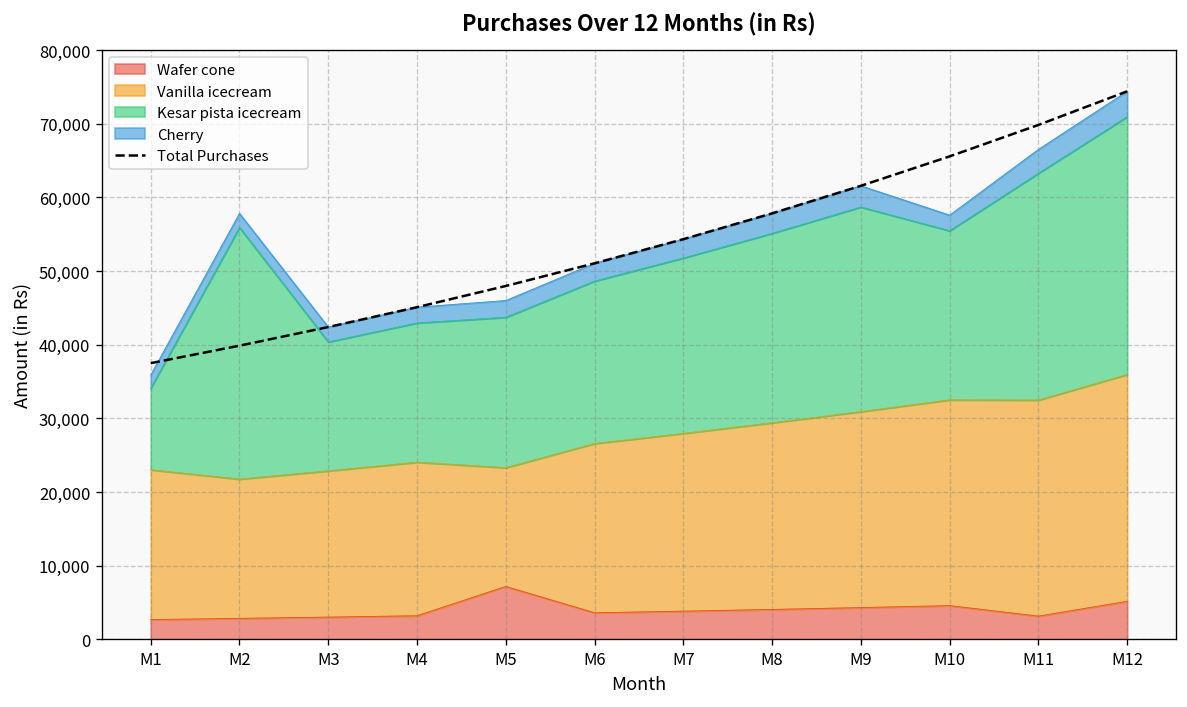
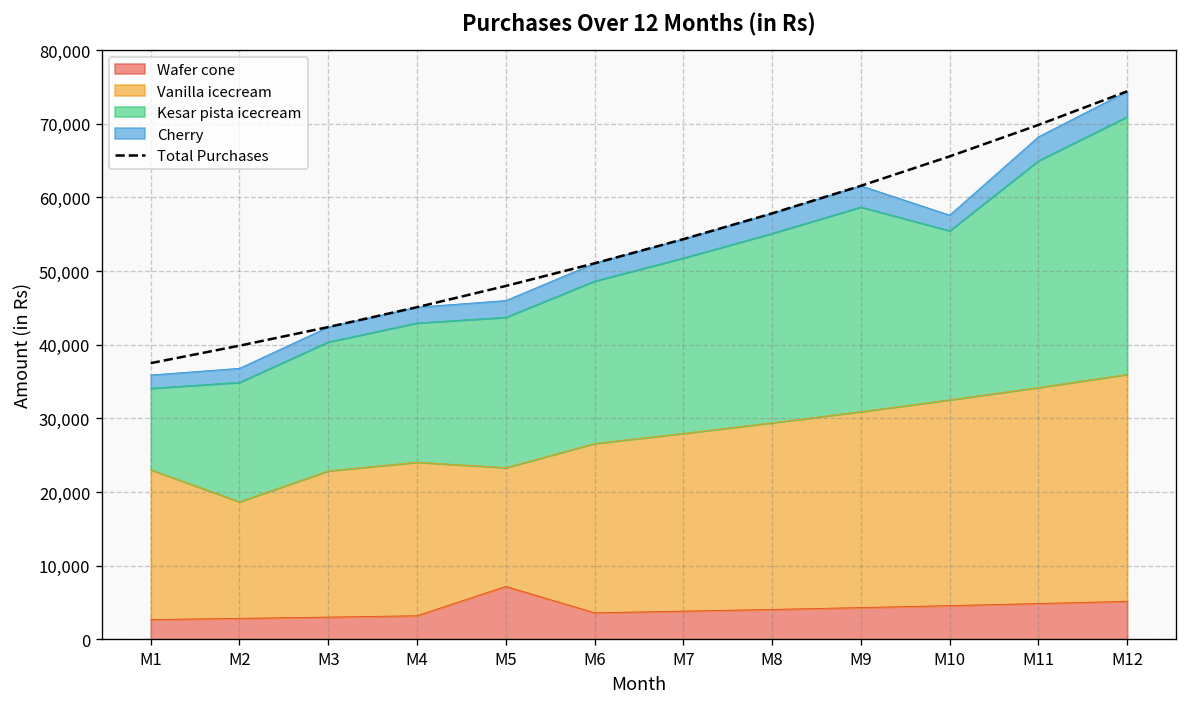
  {
    "Wafer cone": {
      "M1": "3,000",
      "M2": "3,000",
      "M3": "3,000",
      "M4": "3,000",
      "M5": "7,000",
      "M6": "4,000",
      "M7": "4,000",
      "M8": "4,000",
      "M9": "4,000",
      "M10": "5,000",
-     "M11": "3,000",
+     "M11": "5,000",
      "M12": "5,000"
    },
    "Vanilla icecream": {
      "M1": "20,000",
-     "M2": "19,000",
+     "M2": "16,000",
      "M3": "20,000",
      "M4": "21,000",
      "M5": "16,000",
      "M6": "23,000",
      "M7": "24,000",
      "M8": "25,000",
      "M9": "27,000",
      "M10": "28,000",
      "M11": "29,000",
      "M12": "31,000"
    },
    "Kesar pista icecream": {
      "M1": "11,000",
-     "M2": "34,000",
+     "M2": "16,000",
      "M3": "17,000",
      "M4": "19,000",
      "M5": "20,000",
      "M6": "22,000",
      "M7": "24,000",
      "M8": "26,000",
      "M9": "28,000",
      "M10": "23,000",
      "M11": "31,000",
      "M12": "35,000"
    },
    "Cherry": {
      "M1": "2,000",
      "M2": "2,000",
      "M5": "2,000",
      "M10": "2,000",
      "M11": "3,000"
    },
    "Total Purchases": {
      "M1": "38,000",
      "M2": "40,000",
      "M5": "48,000",
      "M10": "66,000",
      "M11": "70,000"
    }
  }
